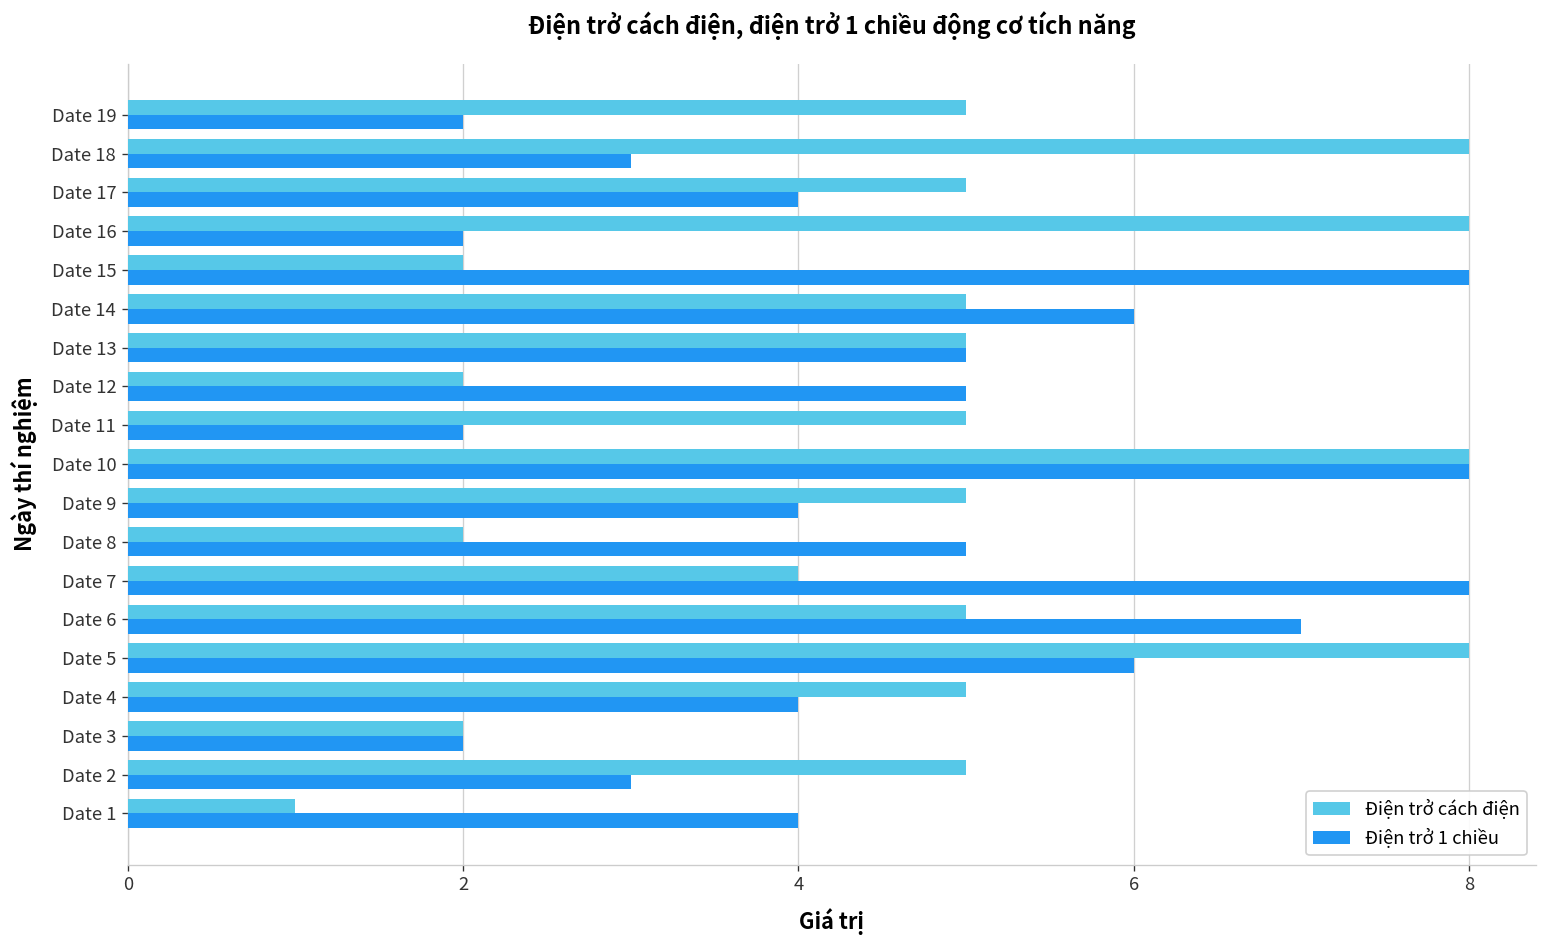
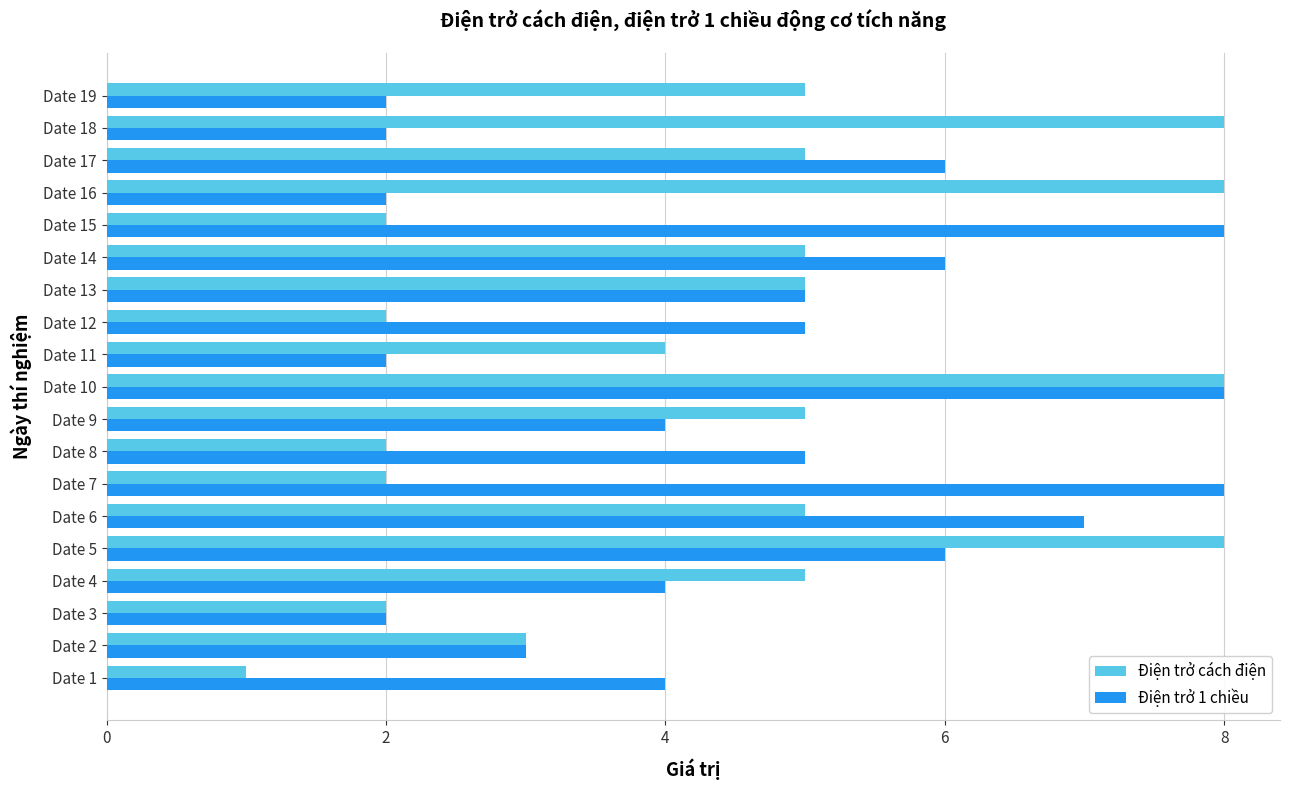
  {
    "Điện trở cách điện": {
      "Date 19": 5,
      "Date 18": 8,
      "Date 17": 5,
      "Date 16": 8,
      "Date 15": 2,
      "Date 14": 5,
      "Date 13": 5,
      "Date 12": 2,
-     "Date 11": 5,
+     "Date 11": 4,
      "Date 10": 8,
      "Date 9": 5,
      "Date 8": 2,
-     "Date 7": 4,
+     "Date 7": 2,
      "Date 6": 5,
      "Date 5": 8,
      "Date 4": 5,
      "Date 3": 2,
-     "Date 2": 5,
+     "Date 2": 3,
      "Date 1": 1
    },
    "Điện trở 1 chiều": {
      "Date 19": 2,
-     "Date 18": 3,
-     "Date 17": 4,
+     "Date 18": 2,
+     "Date 17": 6,
      "Date 16": 2,
      "Date 15": 8,
      "Date 14": 6,
      "Date 13": 5,
      "Date 12": 5,
      "Date 11": 2,
      "Date 10": 8,
      "Date 9": 4,
      "Date 8": 5,
      "Date 7": 8,
      "Date 6": 7,
      "Date 5": 6,
      "Date 4": 4,
      "Date 3": 2,
      "Date 2": 3,
      "Date 1": 4
    }
  }
